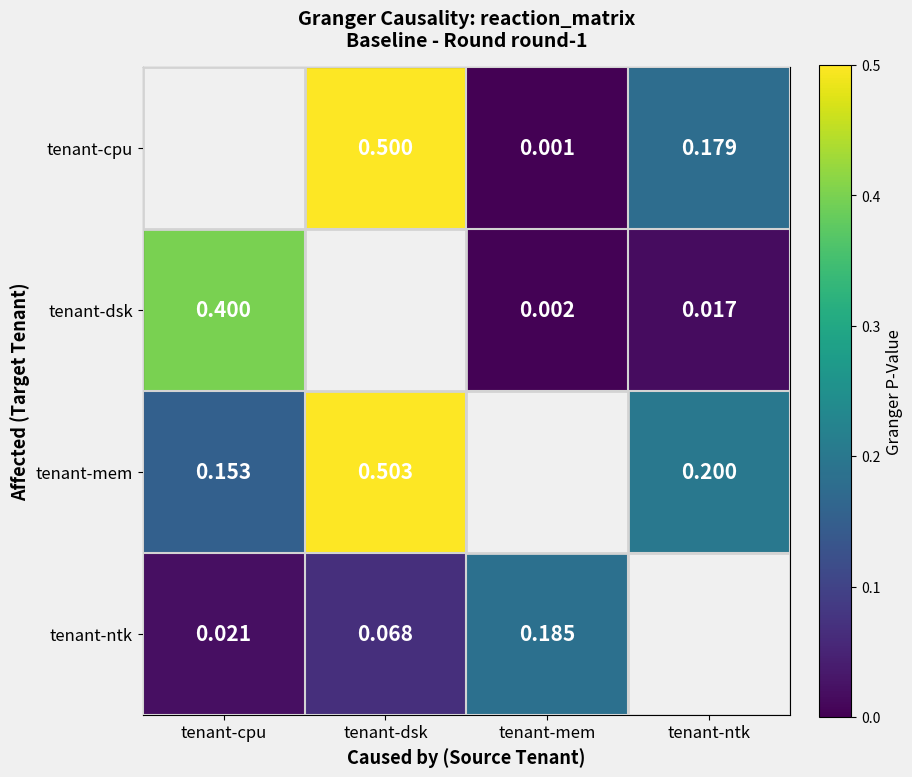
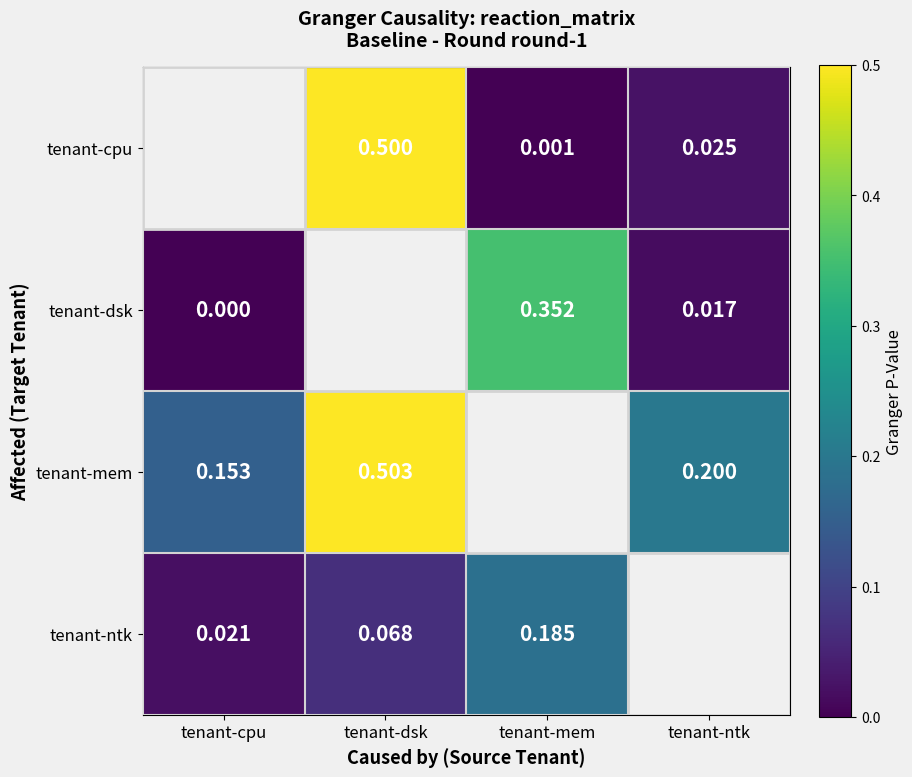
  {
    "tenant-cpu": {
      "tenant-dsk": 0.500,
      "tenant-mem": 0.001,
-     "tenant-ntk": 0.179
+     "tenant-ntk": 0.025
    },
    "tenant-dsk": {
-     "tenant-cpu": 0.400,
-     "tenant-mem": 0.002,
+     "tenant-cpu": 0.000,
+     "tenant-mem": 0.352,
      "tenant-ntk": 0.017
    },
    "tenant-mem": {
      "tenant-cpu": 0.153,
      "tenant-dsk": 0.503,
      "tenant-ntk": 0.200
    },
    "tenant-ntk": {
      "tenant-cpu": 0.021,
      "tenant-dsk": 0.068,
      "tenant-mem": 0.185
    }
  }
